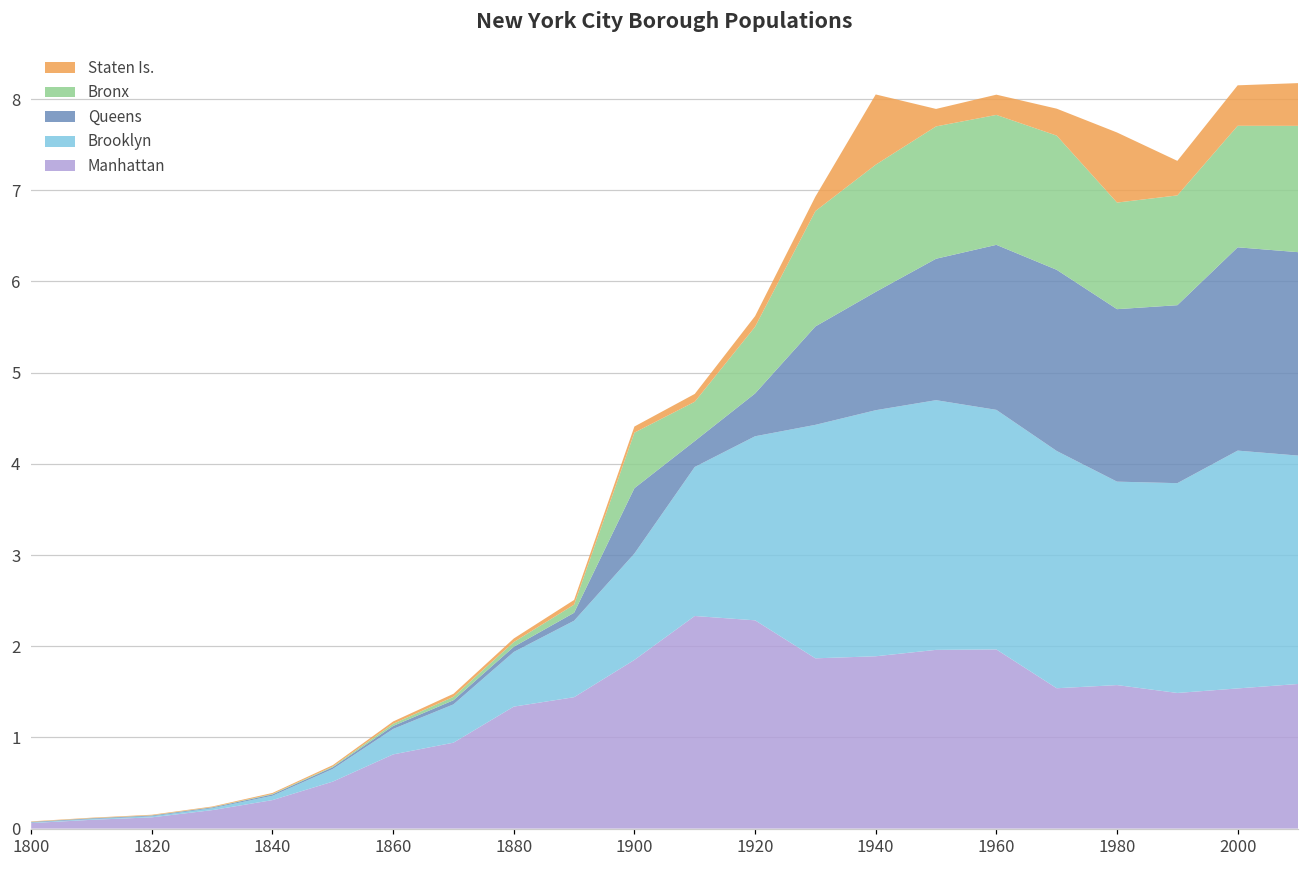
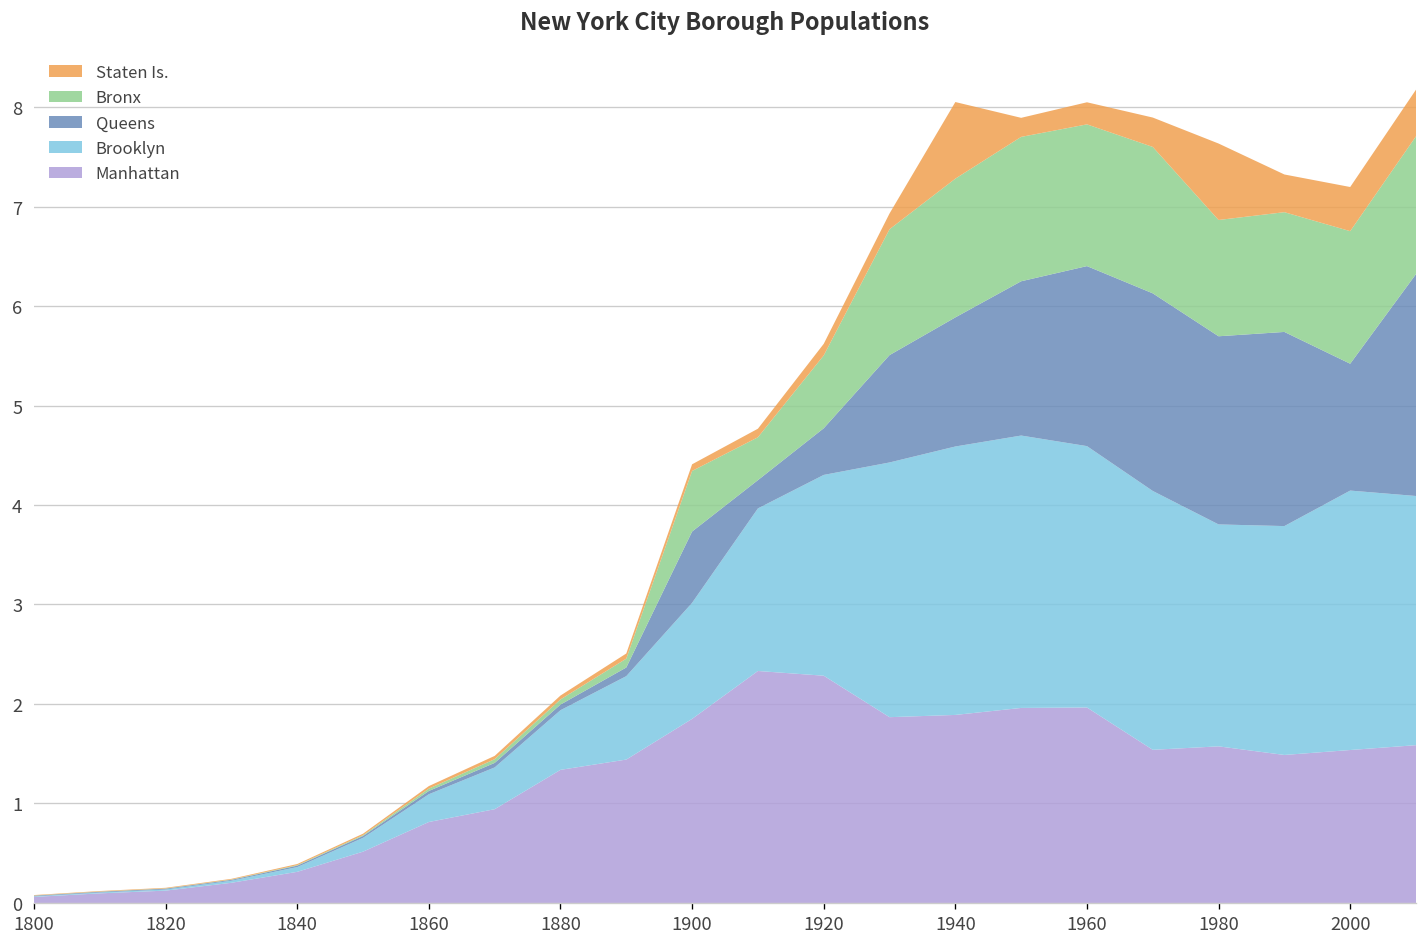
  {
    "Manhattan": {
      "1840": 0.3,
      "1860": 0.8,
      "1880": 1.3,
      "1900": 1.9,
      "1920": 2.3,
      "1940": 1.9,
      "1960": 2.0,
      "1980": 1.6,
      "2000": 1.5
    },
    "Brooklyn": {
      "1860": 0.3,
      "1880": 0.6,
      "1900": 1.2,
      "1920": 2.0,
      "1940": 2.7,
      "1960": 2.6,
      "1980": 2.2,
      "2000": 2.6
    },
    "Queens": {
      "1880": 0.1,
      "1900": 0.7,
      "1920": 0.5,
      "1940": 1.3,
      "1960": 1.8,
      "1980": 1.9,
-     "2000": 2.2
+     "2000": 1.3
    },
    "Bronx": {
      "1880": 0.1,
      "1900": 0.6,
      "1920": 0.7,
      "1940": 1.4,
      "1960": 1.4,
      "1980": 1.2,
      "2000": 1.3
    },
    "Staten Is.": {
      "1880": 0.0,
      "1900": 0.1,
      "1920": 0.1,
      "1940": 0.8,
      "1960": 0.2,
      "1980": 0.8,
      "2000": 0.4
    }
  }
